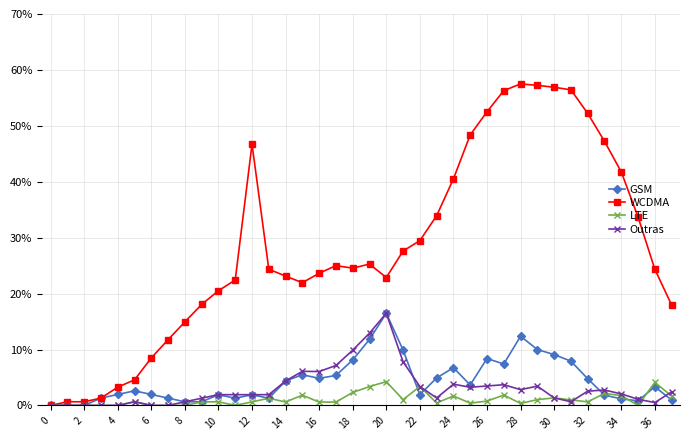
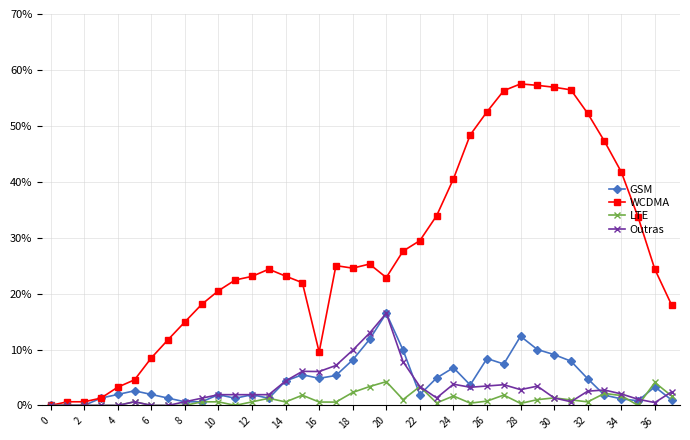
  {
    "GSM": {
      "4": "2%",
      "6": "2%",
      "16": "5%",
      "18": "8%",
      "22": "2%",
      "24": "7%",
      "26": "8%",
      "28": "12%",
      "30": "9%",
      "32": "5%",
      "34": "1%",
      "36": "3%"
    },
    "WCDMA": {
      "2": "1%",
      "4": "3%",
      "6": "8%",
      "8": "15%",
      "10": "21%",
-     "12": "47%",
+     "12": "23%",
      "14": "23%",
-     "16": "24%",
+     "16": "10%",
      "18": "25%",
      "20": "23%",
      "22": "29%",
      "24": "41%",
      "26": "53%",
      "28": "58%",
      "30": "57%",
      "32": "52%",
      "34": "42%",
      "36": "24%"
    },
    "LTE": {
      "8": "0%",
      "10": "1%",
      "12": "1%",
      "14": "1%",
      "16": "1%",
      "18": "2%",
      "20": "4%",
      "24": "2%",
      "26": "1%",
      "28": "0%",
      "32": "1%",
      "36": "4%"
    },
    "Outras": {
      "16": "6%",
      "18": "10%",
      "24": "4%",
      "26": "3%",
      "28": "3%",
      "32": "3%",
      "36": "1%"
    }
  }
